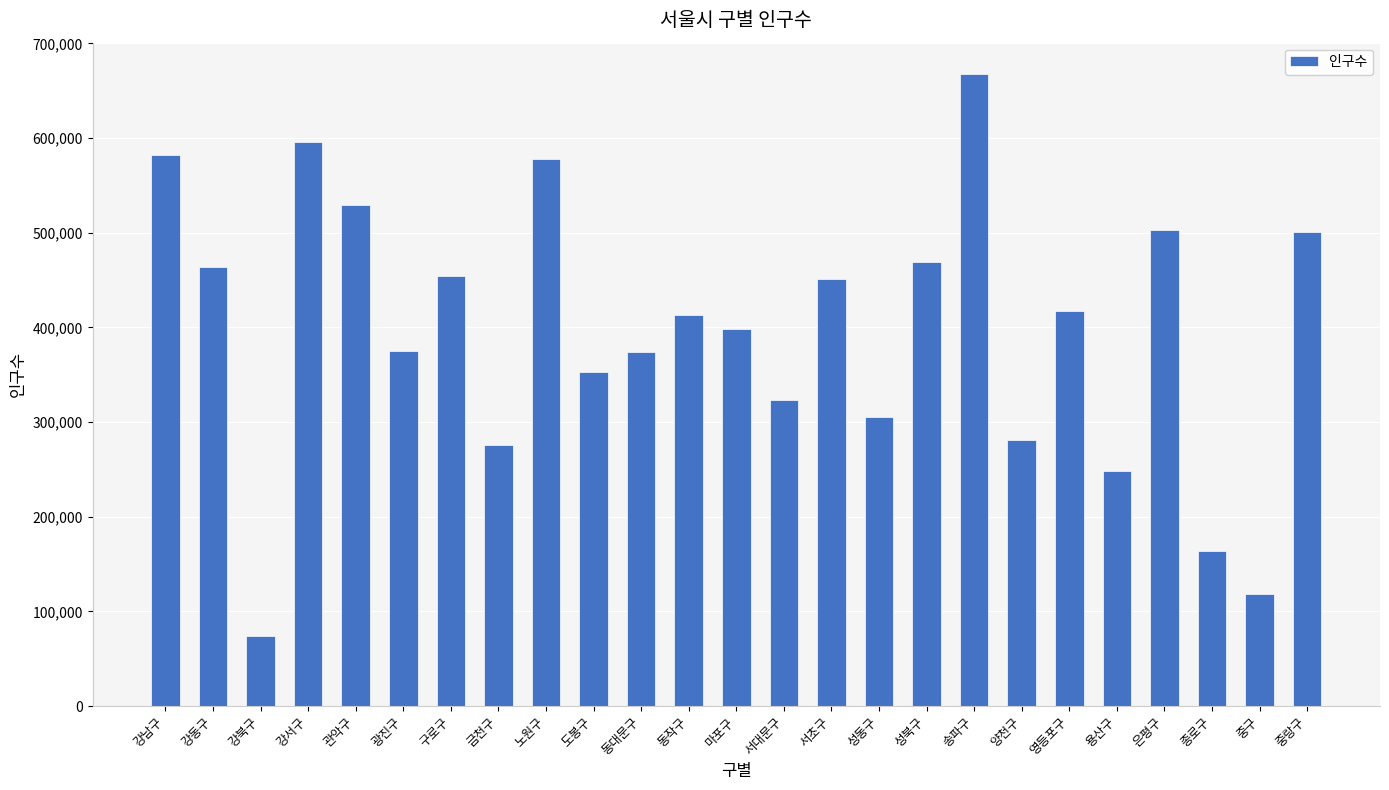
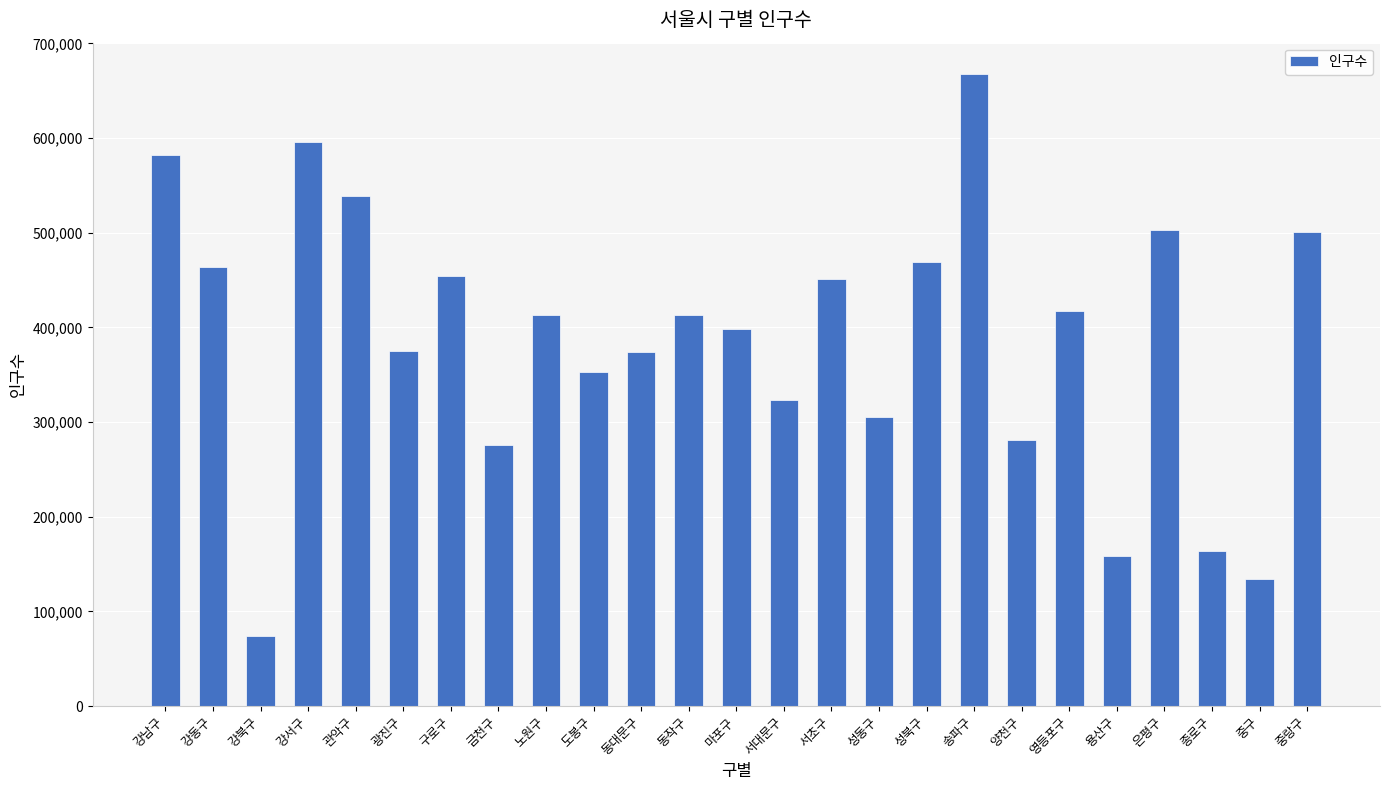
  {
    "강남구": "580,000",
    "강동구": "460,000",
    "강북구": "70,000",
    "강서구": "600,000",
-   "관악구": "530,000",
+   "관악구": "540,000",
    "광진구": "380,000",
    "구로구": "450,000",
    "금천구": "280,000",
-   "노원구": "580,000",
+   "노원구": "410,000",
    "도봉구": "350,000",
    "동대문구": "370,000",
    "동작구": "410,000",
    "마포구": "400,000",
    "서대문구": "320,000",
    "서초구": "450,000",
    "성동구": "310,000",
    "성북구": "470,000",
    "송파구": "670,000",
    "양천구": "280,000",
    "영등포구": "420,000",
-   "용산구": "250,000",
+   "용산구": "160,000",
    "은평구": "500,000",
    "종로구": "160,000",
-   "중구": "120,000",
+   "중구": "130,000",
    "중랑구": "500,000"
  }
